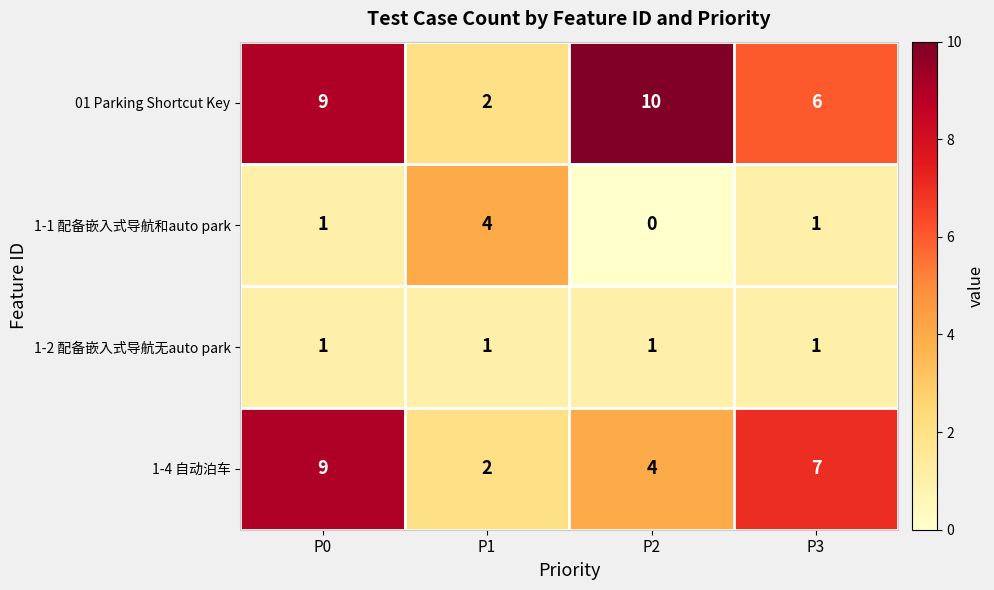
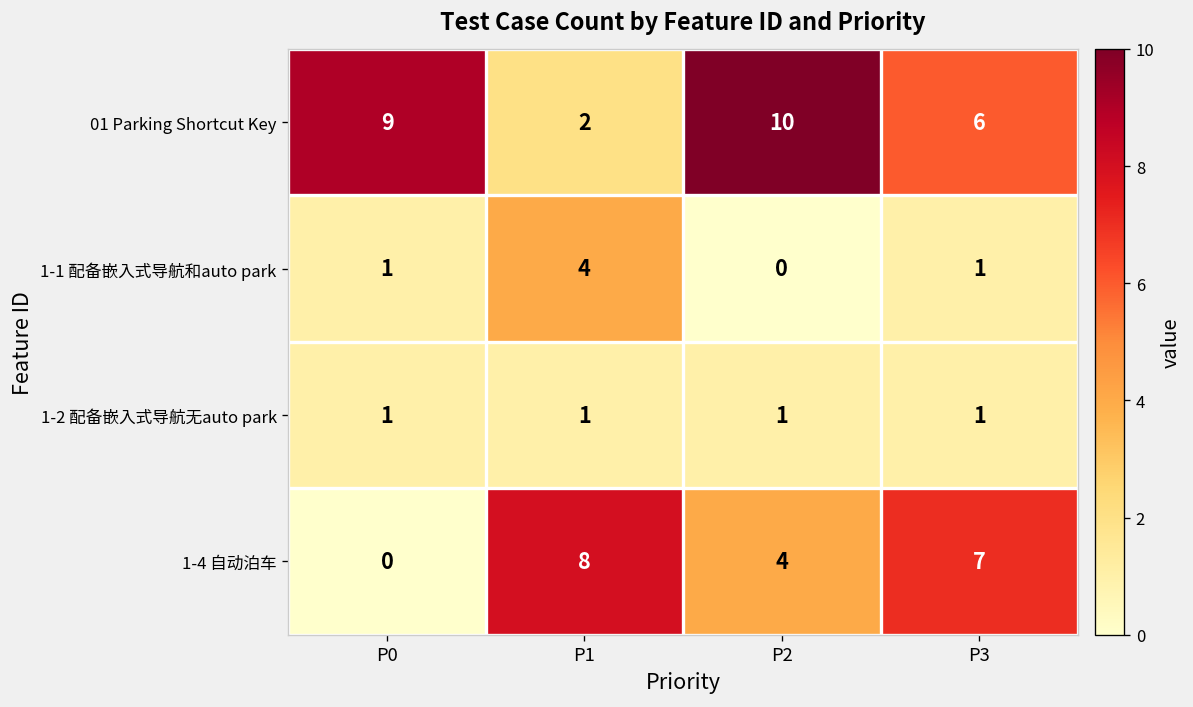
  {
    "01 Parking Shortcut Key": {
      "P0": 9,
      "P1": 2,
      "P2": 10,
      "P3": 6
    },
    "1-1 配备嵌入式导航和auto park": {
      "P0": 1,
      "P1": 4,
      "P2": 0,
      "P3": 1
    },
    "1-2 配备嵌入式导航无auto park": {
      "P0": 1,
      "P1": 1,
      "P2": 1,
      "P3": 1
    },
    "1-4 自动泊车": {
-     "P0": 9,
-     "P1": 2,
+     "P0": 0,
+     "P1": 8,
      "P2": 4,
      "P3": 7
    }
  }
